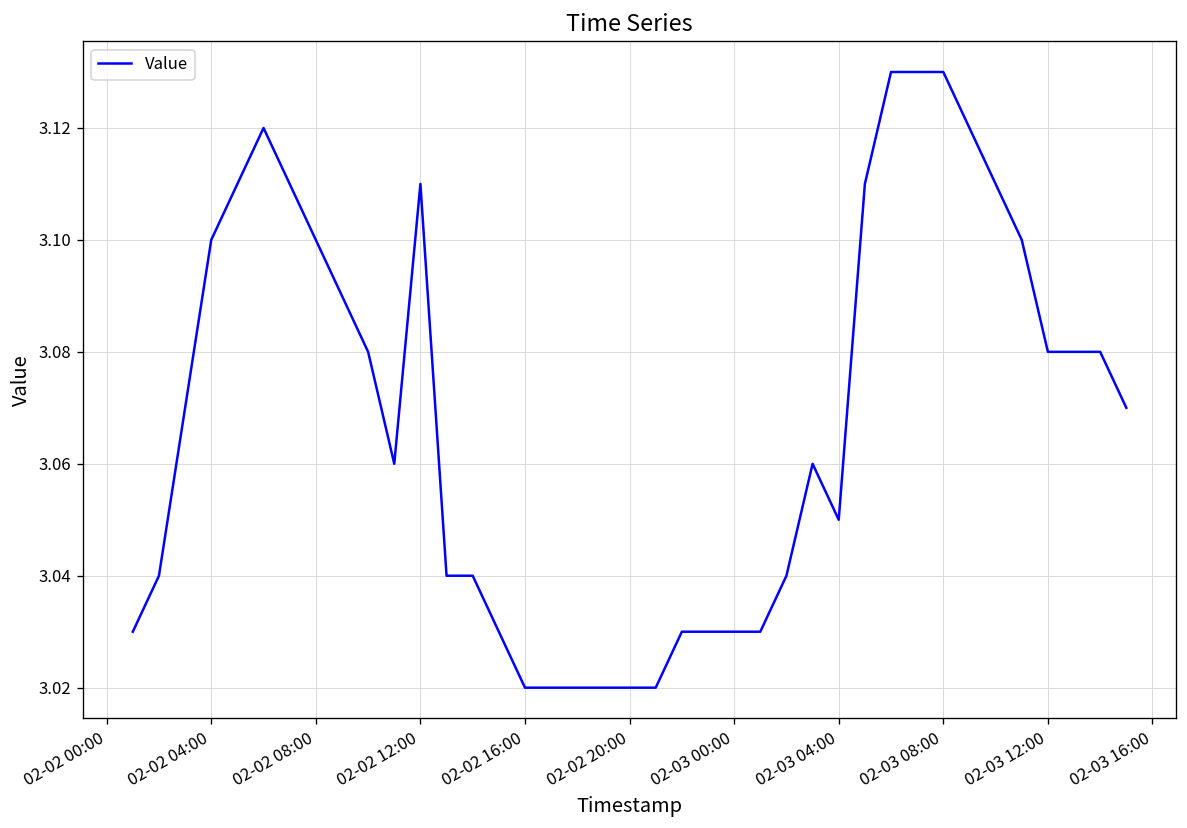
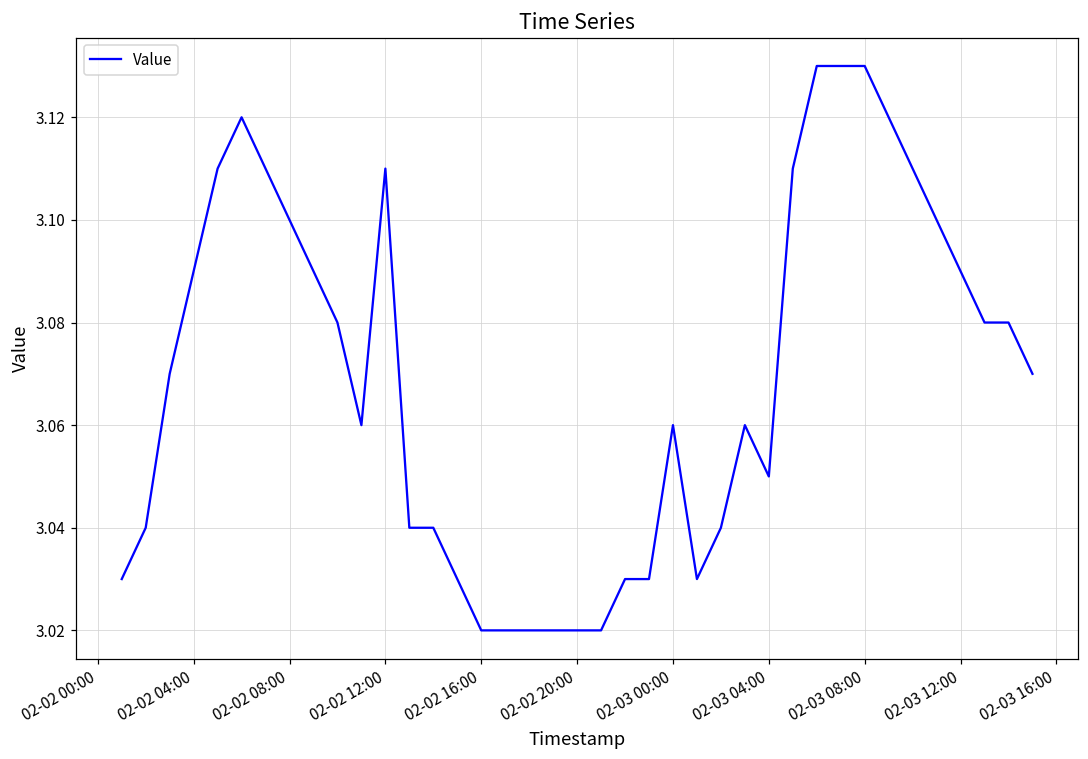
  {
-   "02-02 04:00": 3.10,
+   "02-02 04:00": 3.09,
    "02-02 08:00": 3.10,
    "02-02 12:00": 3.11,
    "02-02 16:00": 3.02,
    "02-02 20:00": 3.02,
-   "02-03 00:00": 3.03,
+   "02-03 00:00": 3.06,
    "02-03 04:00": 3.05,
    "02-03 08:00": 3.13,
-   "02-03 12:00": 3.08
+   "02-03 12:00": 3.09
  }
